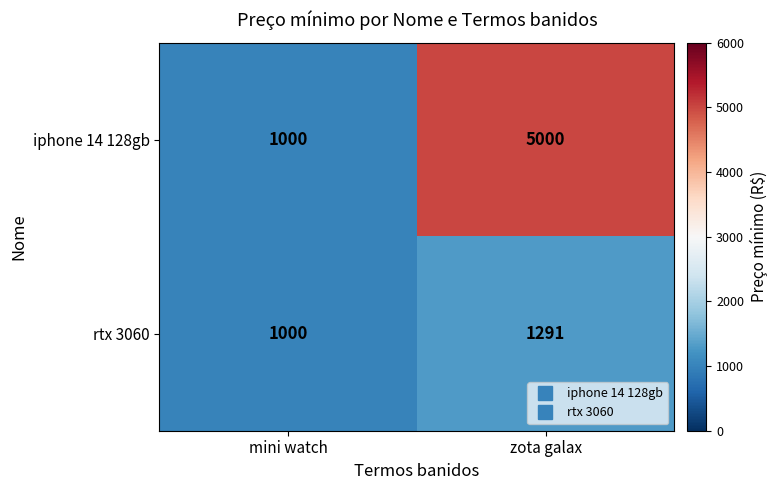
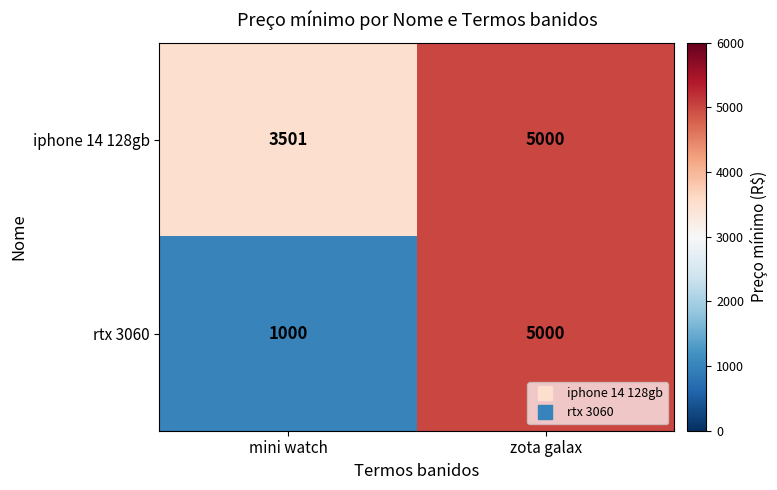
  {
    "iphone 14 128gb": {
-     "mini watch": 1000,
+     "mini watch": 3501,
      "zota galax": 5000
    },
    "rtx 3060": {
      "mini watch": 1000,
-     "zota galax": 1291
+     "zota galax": 5000
    }
  }
